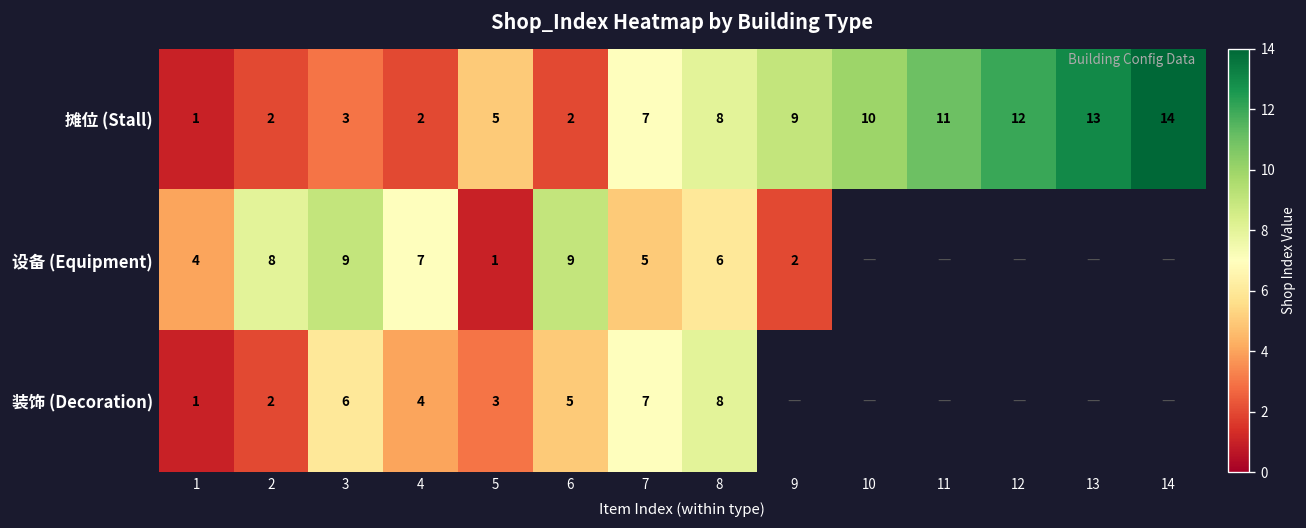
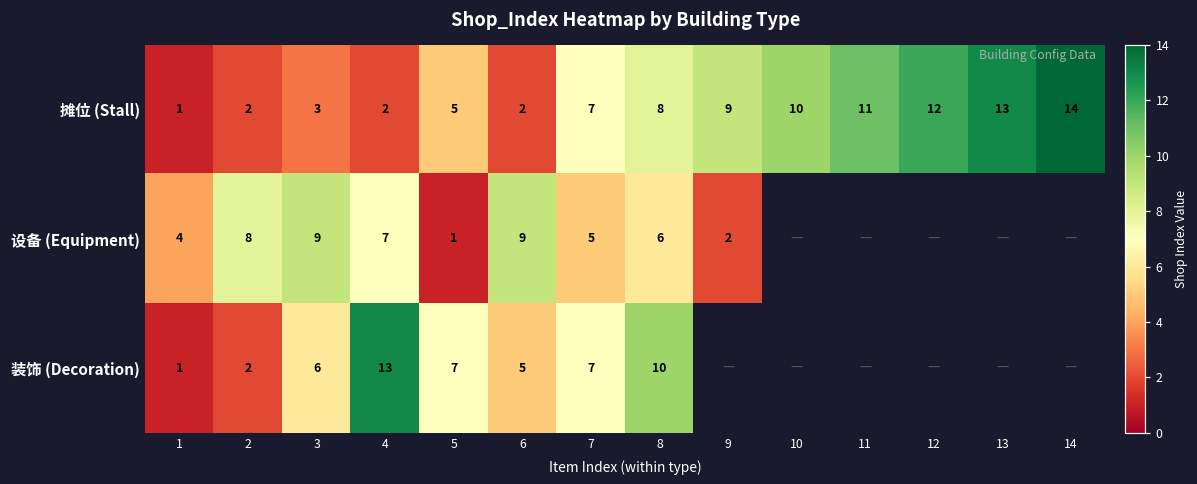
  {
    "摊位 (Stall)": {
      "1": 1,
      "2": 2,
      "3": 3,
      "4": 2,
      "5": 5,
      "6": 2,
      "7": 7,
      "8": 8,
      "9": 9,
      "10": 10,
      "11": 11,
      "12": 12,
      "13": 13
    },
    "设备 (Equipment)": {
      "1": 4,
      "2": 8,
      "3": 9,
      "4": 7,
      "5": 1,
      "6": 9,
      "7": 5,
      "8": 6,
      "9": 2
    },
    "装饰 (Decoration)": {
      "1": 1,
      "2": 2,
      "3": 6,
-     "4": 4,
-     "5": 3,
+     "4": 13,
+     "5": 7,
      "6": 5,
      "7": 7,
-     "8": 8
+     "8": 10
    }
  }
